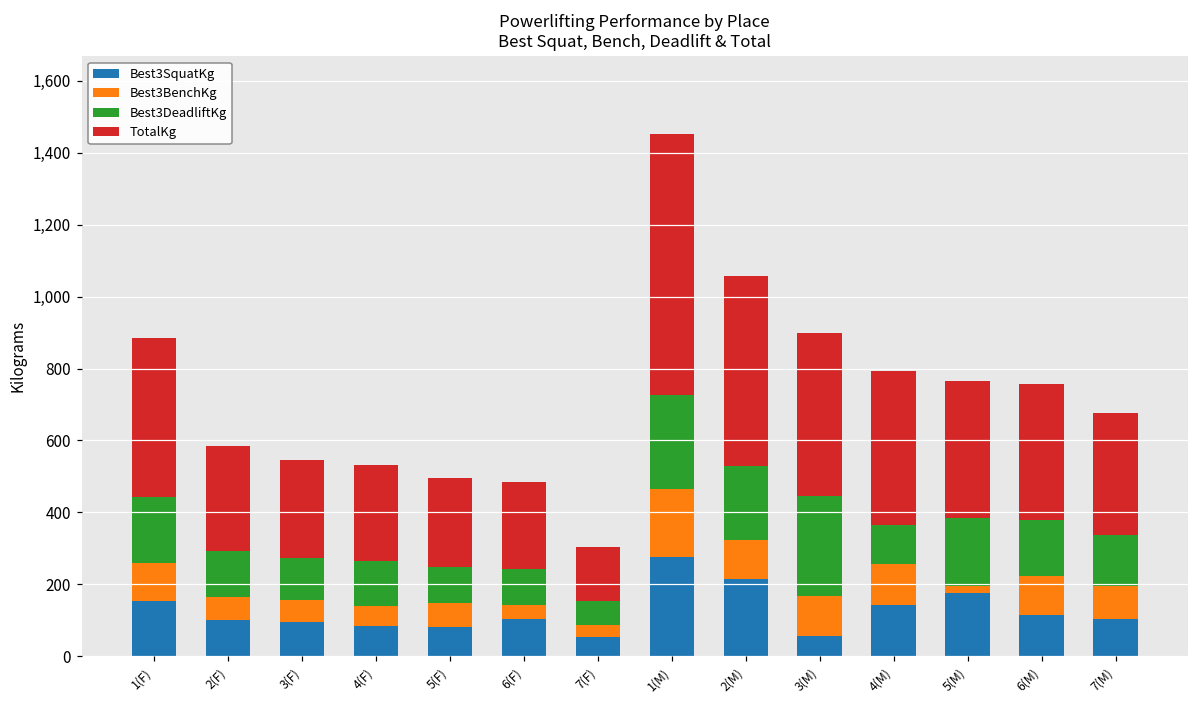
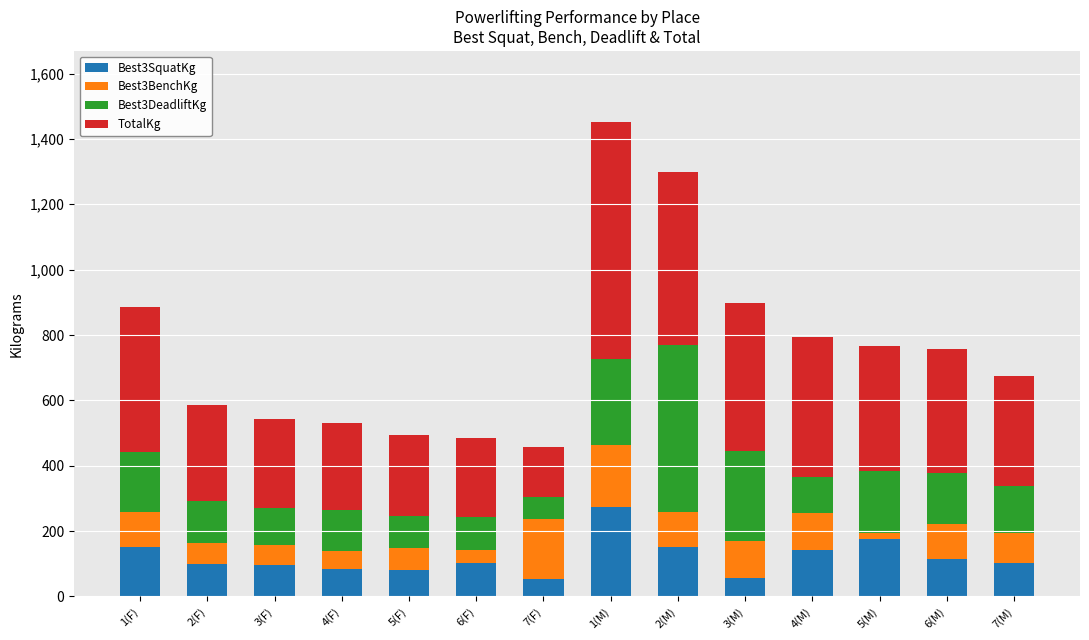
  {
    "Best3SquatKg": {
      "1(F)": 150,
      "2(F)": 100,
      "3(F)": 100,
      "4(F)": 80,
      "5(F)": 80,
      "6(F)": 100,
      "7(F)": 50,
      "1(M)": 270,
-     "2(M)": 220,
+     "2(M)": 150,
      "3(M)": 60,
      "4(M)": 140,
      "5(M)": 170,
      "6(M)": 120,
      "7(M)": 100
    },
    "Best3BenchKg": {
      "1(F)": 110,
      "2(F)": 60,
      "3(F)": 60,
      "4(F)": 60,
      "5(F)": 70,
      "6(F)": 40,
-     "7(F)": 30,
+     "7(F)": 190,
      "1(M)": 190,
      "2(M)": 110,
      "3(M)": 110,
      "4(M)": 110,
      "5(M)": 20,
      "6(M)": 110,
      "7(M)": 90
    },
    "Best3DeadliftKg": {
      "1(F)": 180,
      "2(F)": 130,
      "3(F)": 120,
      "4(F)": 120,
      "5(F)": 100,
      "6(F)": 100,
      "7(F)": 70,
      "1(M)": 260,
-     "2(M)": 210,
+     "2(M)": 510,
      "3(M)": 280,
      "4(M)": 110,
      "5(M)": 190,
      "6(M)": 160,
      "7(M)": 140
    },
    "TotalKg": {
      "1(F)": 440,
      "2(F)": 290,
      "3(F)": 270,
      "4(F)": 270,
      "5(F)": 250,
      "6(F)": 240,
      "7(F)": 150,
      "1(M)": 730,
      "2(M)": 530,
      "3(M)": 450,
      "4(M)": 430,
      "5(M)": 380,
      "6(M)": 380,
      "7(M)": 340
    }
  }
